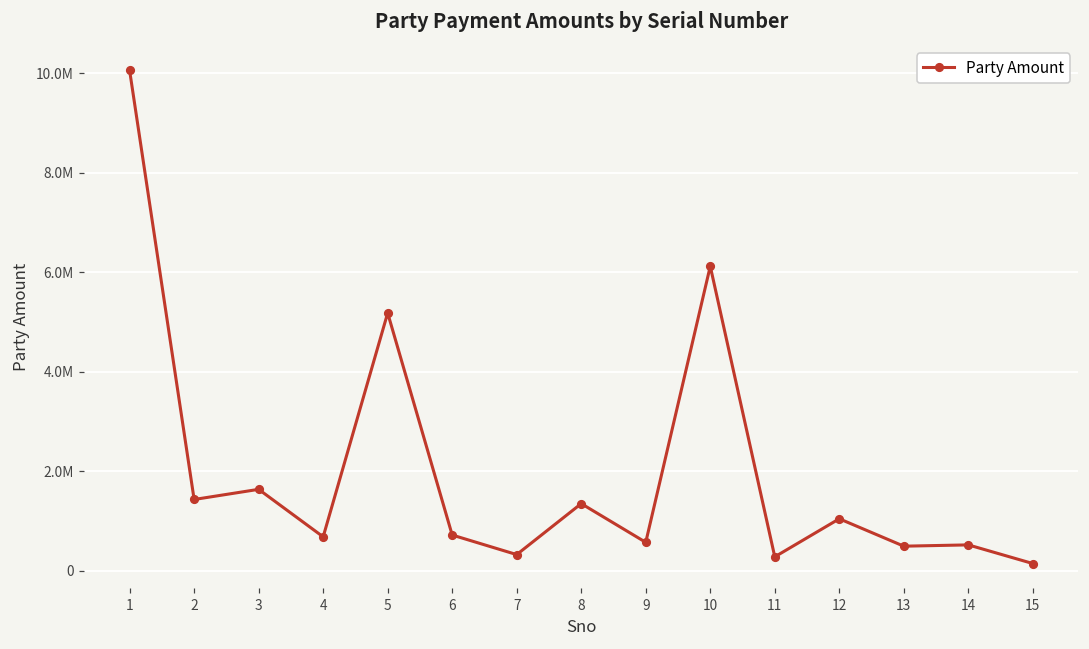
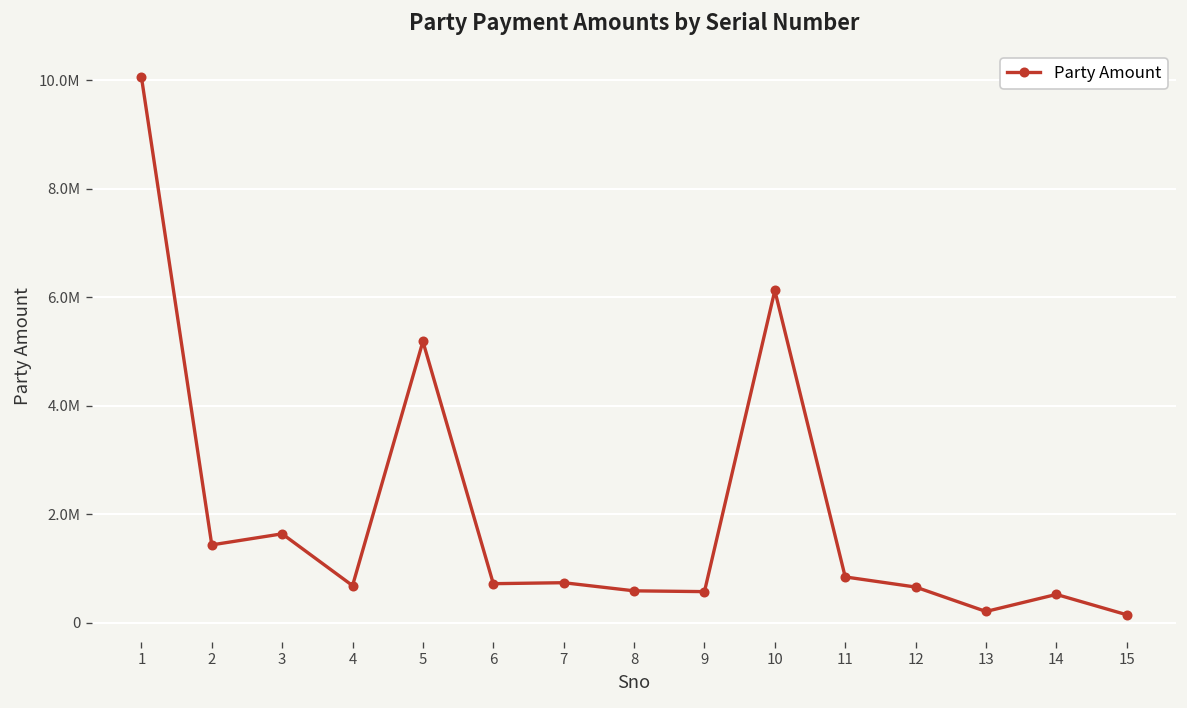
  {
    "1": 10100000,
    "2": 1400000,
    "3": 1600000,
    "4": 700000,
    "5": 5200000,
    "6": 700000,
-   "7": 300000,
-   "8": 1400000,
+   "7": 700000,
+   "8": 600000,
    "9": 600000,
    "10": 6100000,
-   "11": 300000,
-   "12": 1000000,
-   "13": 500000,
+   "11": 800000,
+   "12": 700000,
+   "13": 200000,
    "14": 500000,
    "15": 100000
  }
